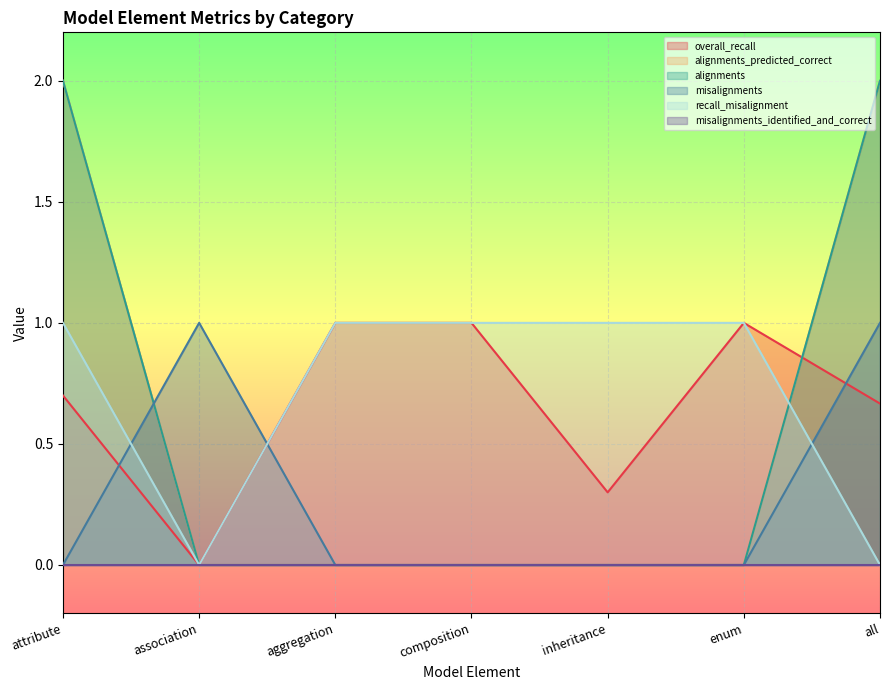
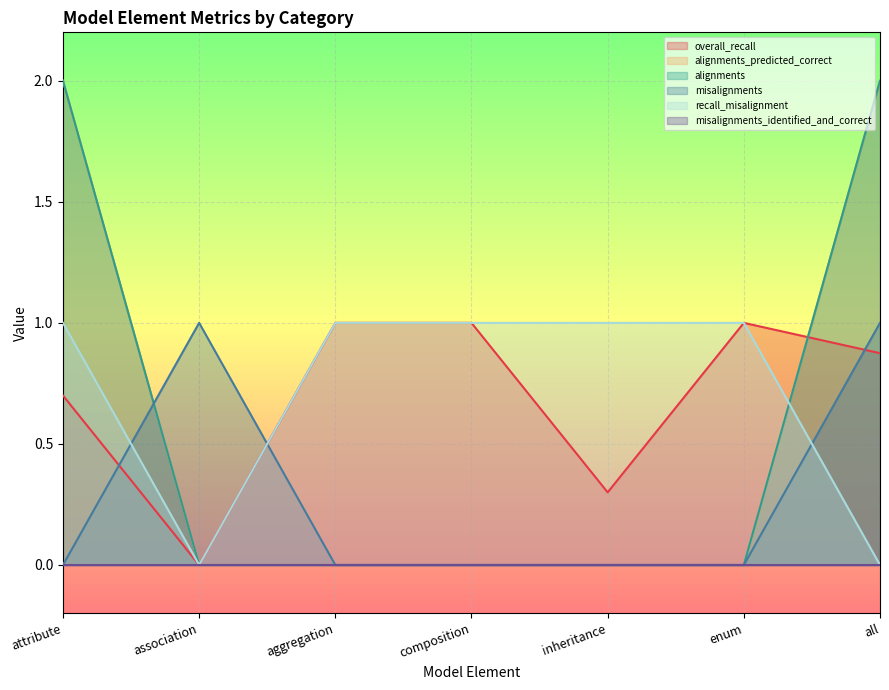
  {
    "overall_recall": {
      "attribute": 0.70,
      "inheritance": 0.30,
-     "all": 0.67
+     "all": 0.87
    },
    "recall_misalignment": {
      "attribute": 1.00,
      "inheritance": 1.00
    }
  }
